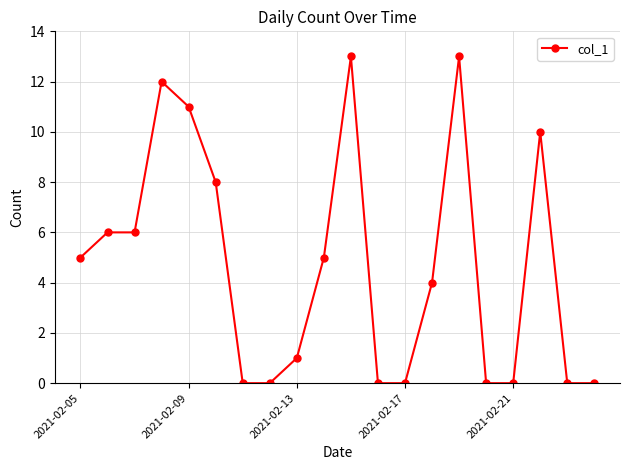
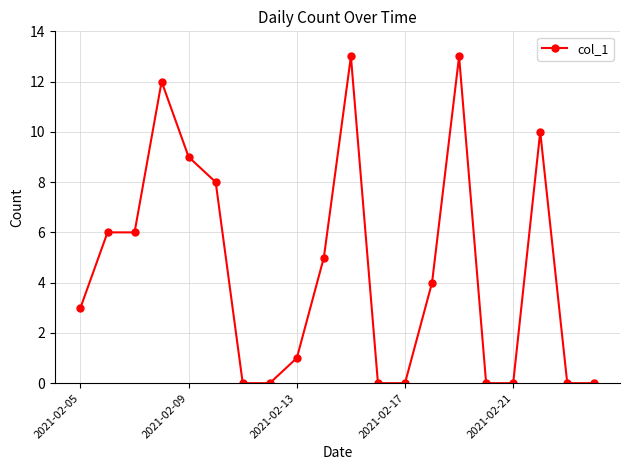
  {
-   "2021-02-05": 5,
-   "2021-02-09": 11,
+   "2021-02-05": 3,
+   "2021-02-09": 9,
    "2021-02-13": 1,
    "2021-02-17": 0,
    "2021-02-21": 0
  }
